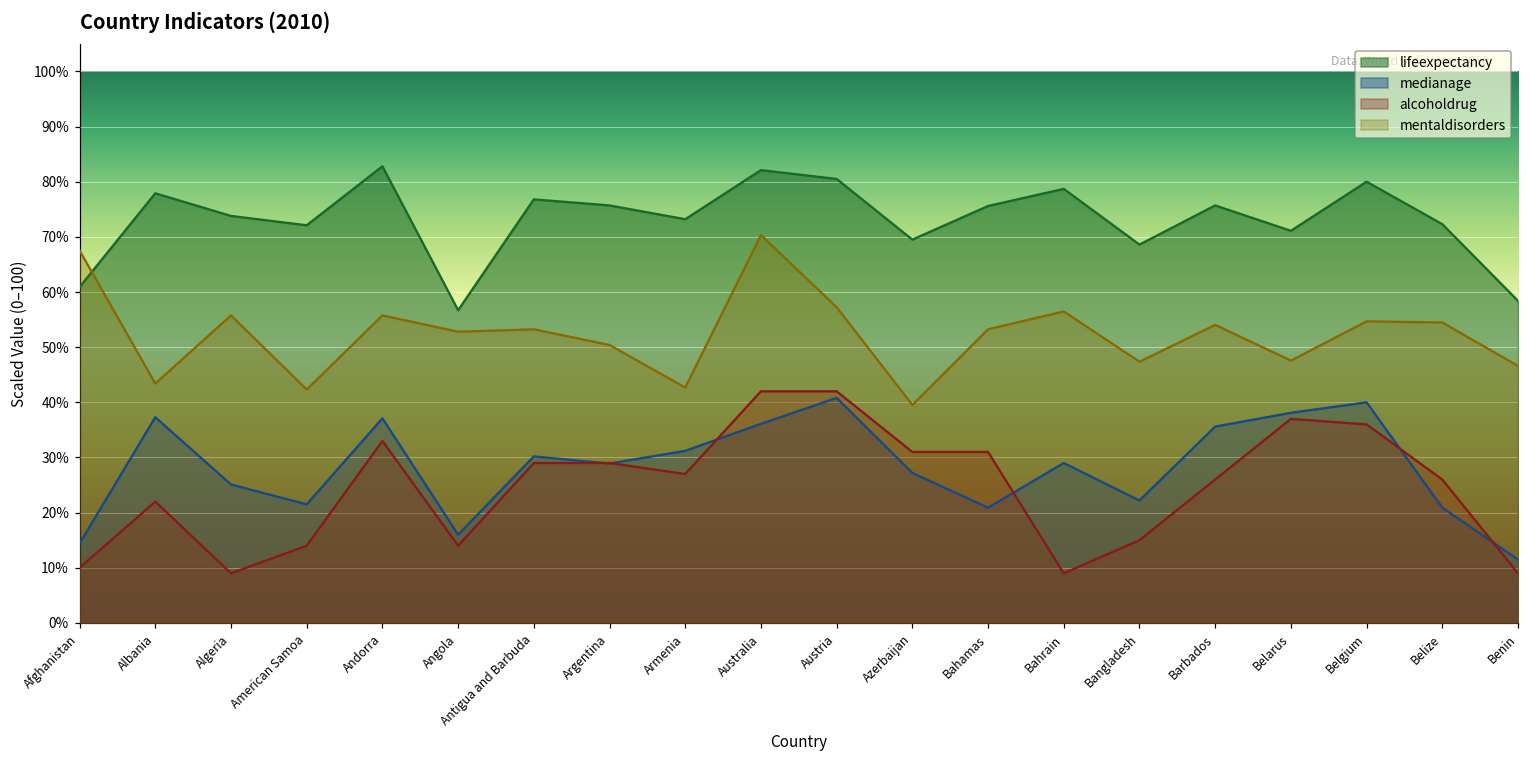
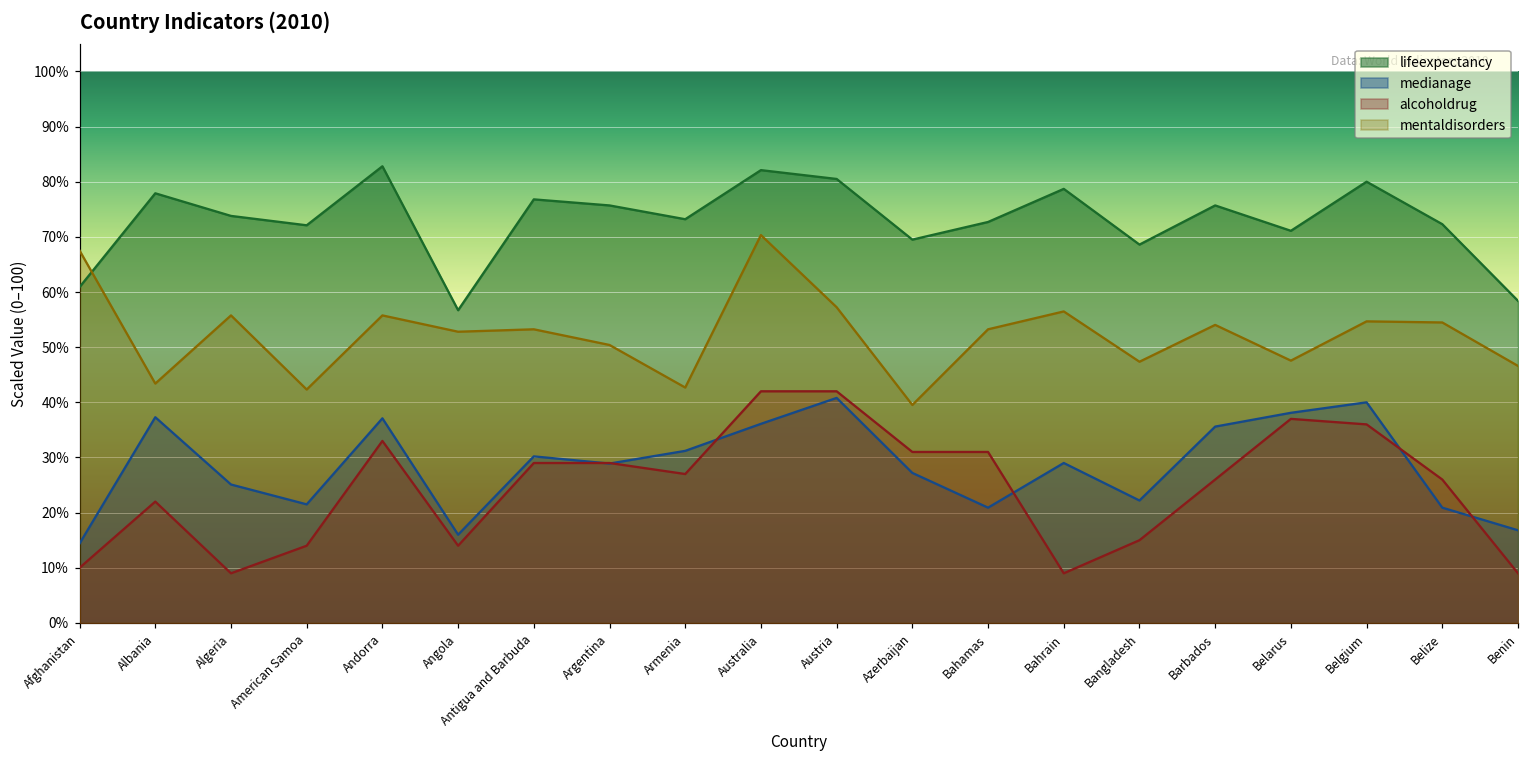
  {
    "lifeexpectancy": {
      "Afghanistan": "61%",
      "Albania": "78%",
      "Algeria": "74%",
      "American Samoa": "72%",
      "Andorra": "83%",
      "Angola": "57%",
      "Antigua and Barbuda": "77%",
      "Argentina": "76%",
      "Armenia": "73%",
      "Australia": "82%",
      "Austria": "81%",
      "Azerbaijan": "70%",
-     "Bahamas": "76%",
+     "Bahamas": "73%",
      "Bahrain": "79%",
      "Bangladesh": "69%",
      "Barbados": "76%",
      "Belarus": "71%",
      "Belgium": "80%",
      "Belize": "72%",
      "Benin": "58%"
    },
    "medianage": {
      "Afghanistan": "14%",
      "Albania": "37%",
      "Algeria": "25%",
      "American Samoa": "22%",
      "Andorra": "37%",
      "Angola": "16%",
      "Antigua and Barbuda": "30%",
      "Armenia": "31%",
      "Australia": "36%",
      "Austria": "41%",
      "Azerbaijan": "27%",
      "Bahamas": "21%",
      "Bahrain": "29%",
      "Bangladesh": "22%",
      "Barbados": "36%",
      "Belarus": "38%",
      "Belgium": "40%",
      "Belize": "21%",
-     "Benin": "12%"
+     "Benin": "17%"
    }
  }
